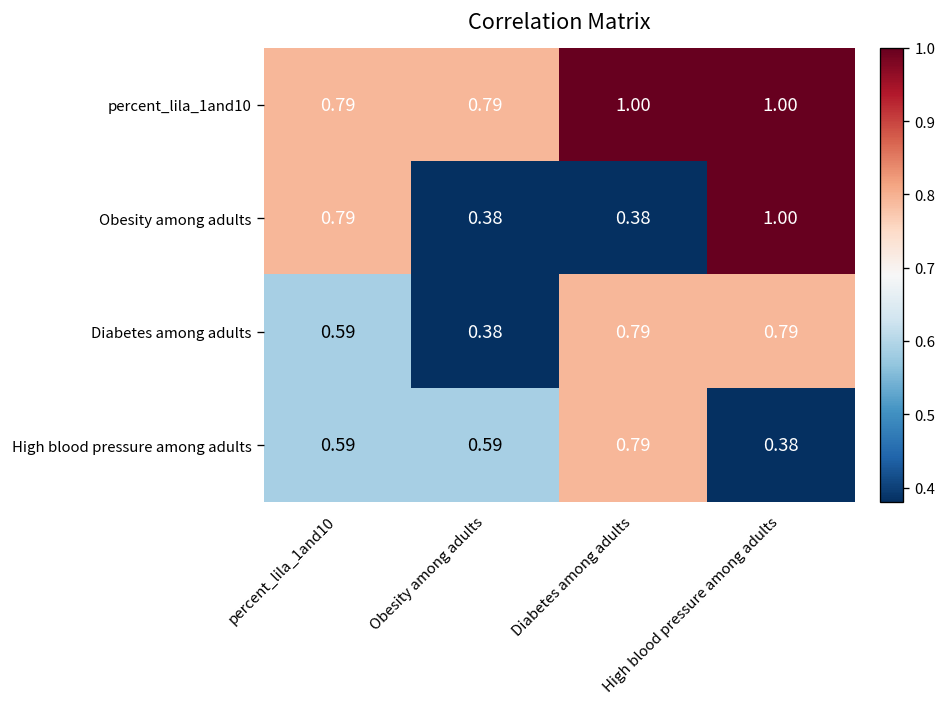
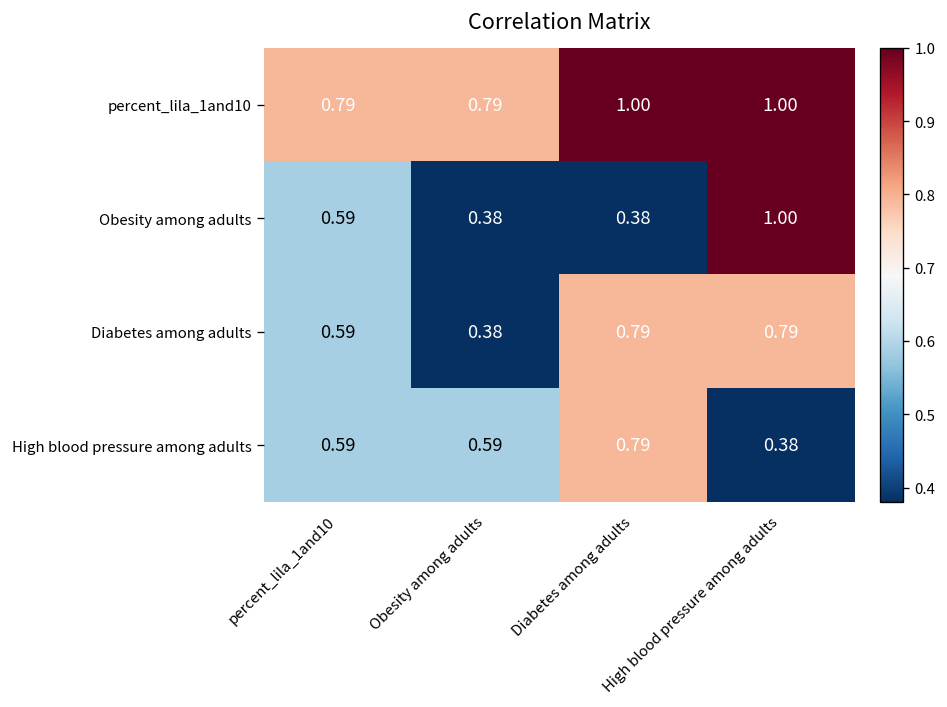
  {
    "percent_lila_1and10": {
      "percent_lila_1and10": 0.79,
      "Obesity among adults": 0.79,
      "Diabetes among adults": 1.00,
      "High blood pressure among adults": 1.00
    },
    "Obesity among adults": {
-     "percent_lila_1and10": 0.79,
+     "percent_lila_1and10": 0.59,
      "Obesity among adults": 0.38,
      "Diabetes among adults": 0.38,
      "High blood pressure among adults": 1.00
    },
    "Diabetes among adults": {
      "percent_lila_1and10": 0.59,
      "Obesity among adults": 0.38,
      "Diabetes among adults": 0.79,
      "High blood pressure among adults": 0.79
    },
    "High blood pressure among adults": {
      "percent_lila_1and10": 0.59,
      "Obesity among adults": 0.59,
      "Diabetes among adults": 0.79,
      "High blood pressure among adults": 0.38
    }
  }
